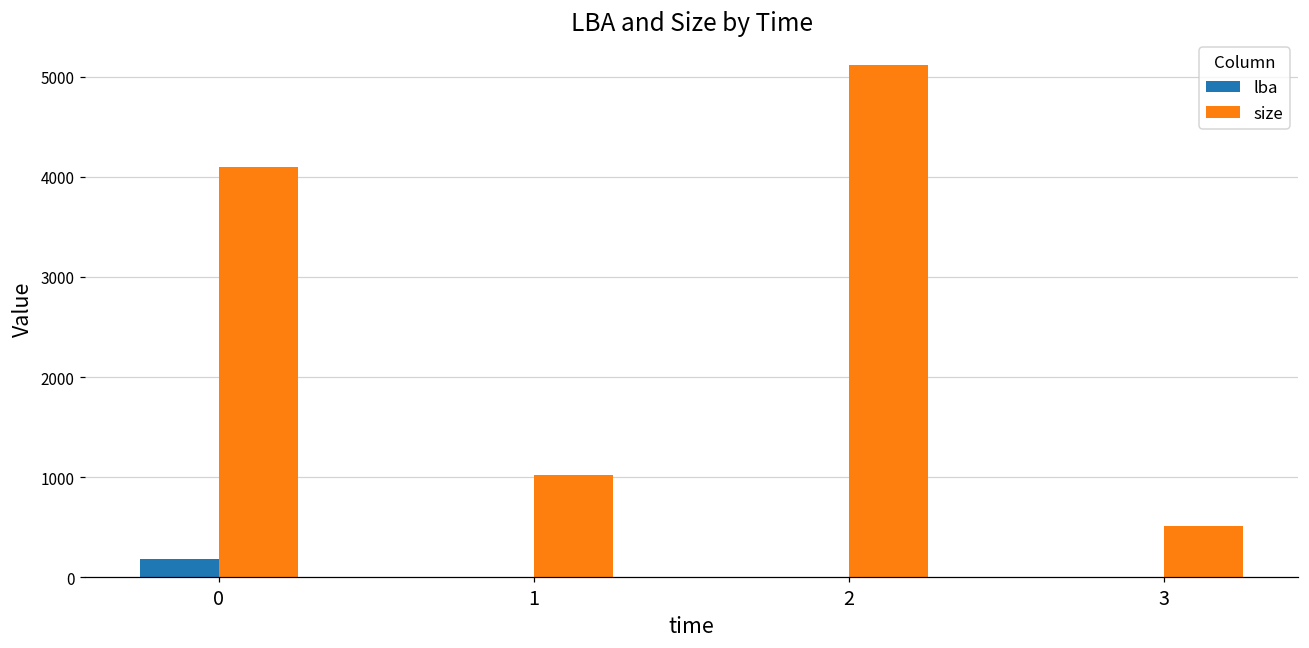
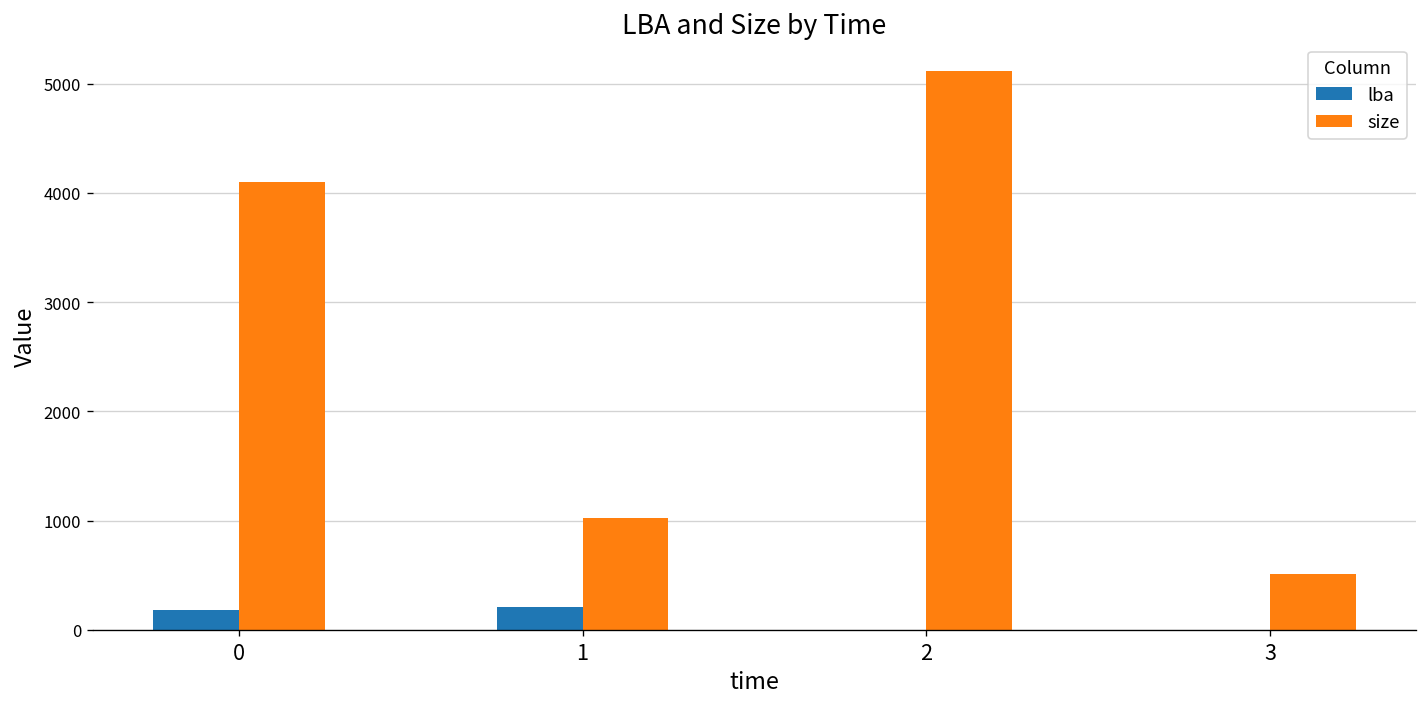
  {
    "lba": {
      "0": 200,
-     "1": 0,
+     "1": 200,
      "3": 0
    },
    "size": {
      "0": 4100,
      "1": 1000,
      "2": 5100,
      "3": 500
    }
  }
